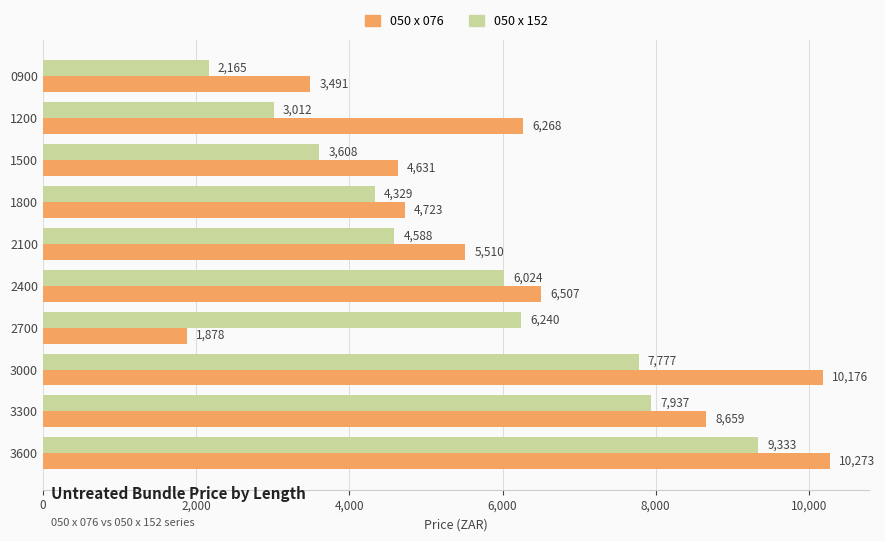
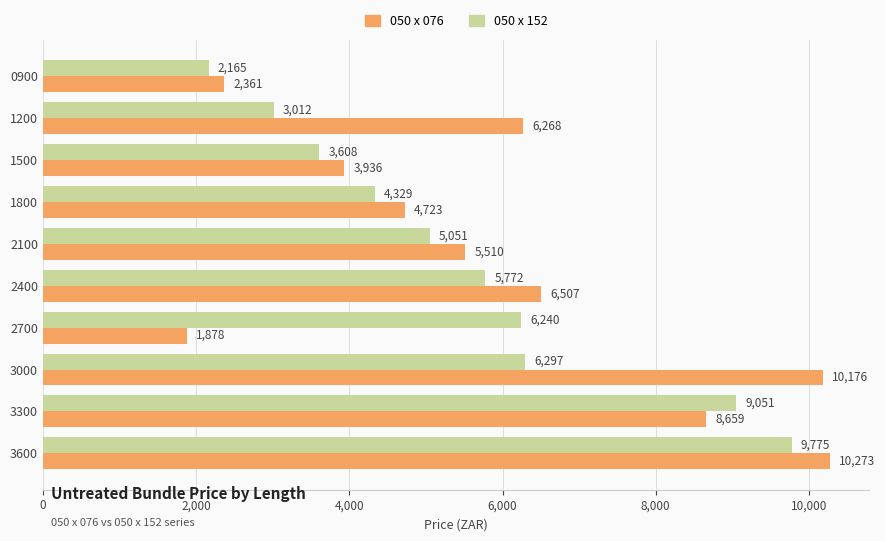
  {
    "050 x 076": {
-     "0900": "3,491",
+     "0900": "2,361",
      "1200": "6,268",
-     "1500": "4,631",
+     "1500": "3,936",
      "1800": "4,723",
      "2100": "5,510",
      "2400": "6,507",
      "2700": "1,878",
      "3000": "10,176",
      "3300": "8,659",
      "3600": "10,273"
    },
    "050 x 152": {
      "0900": "2,165",
      "1200": "3,012",
      "1500": "3,608",
      "1800": "4,329",
-     "2100": "4,588",
-     "2400": "6,024",
+     "2100": "5,051",
+     "2400": "5,772",
      "2700": "6,240",
-     "3000": "7,777",
-     "3300": "7,937",
-     "3600": "9,333"
+     "3000": "6,297",
+     "3300": "9,051",
+     "3600": "9,775"
    }
  }
